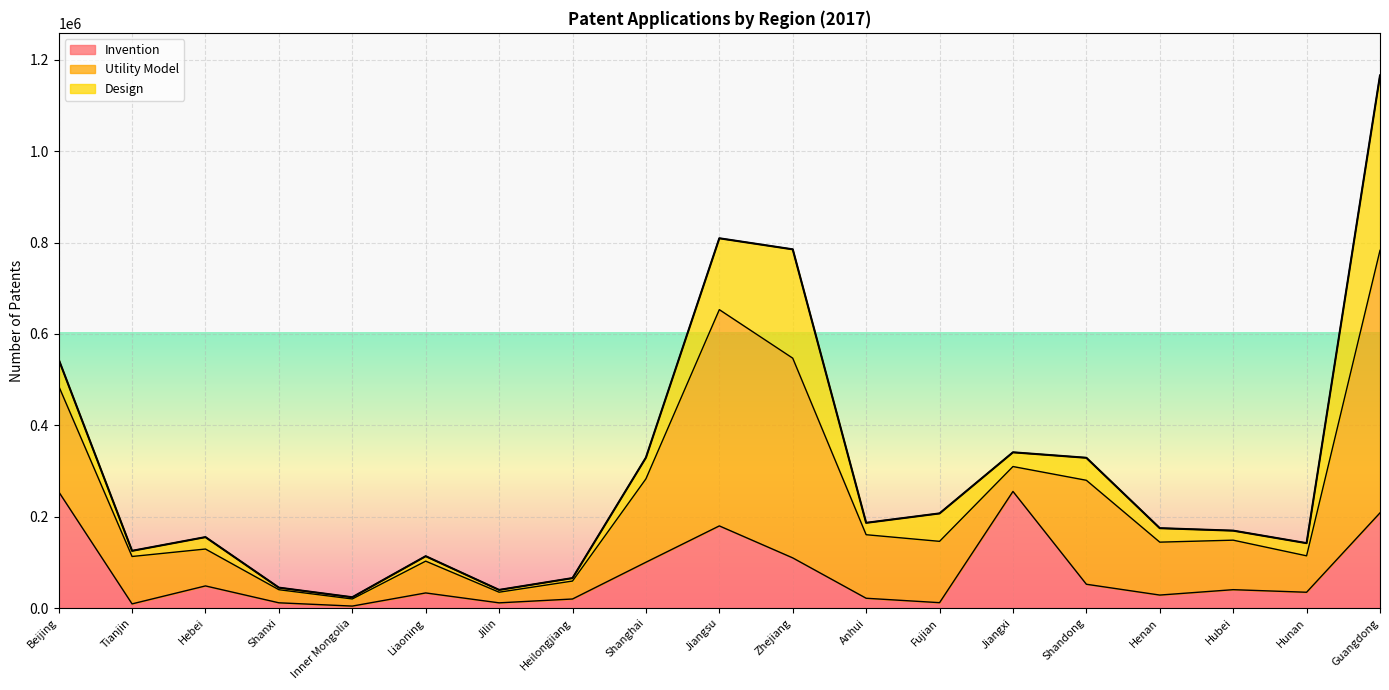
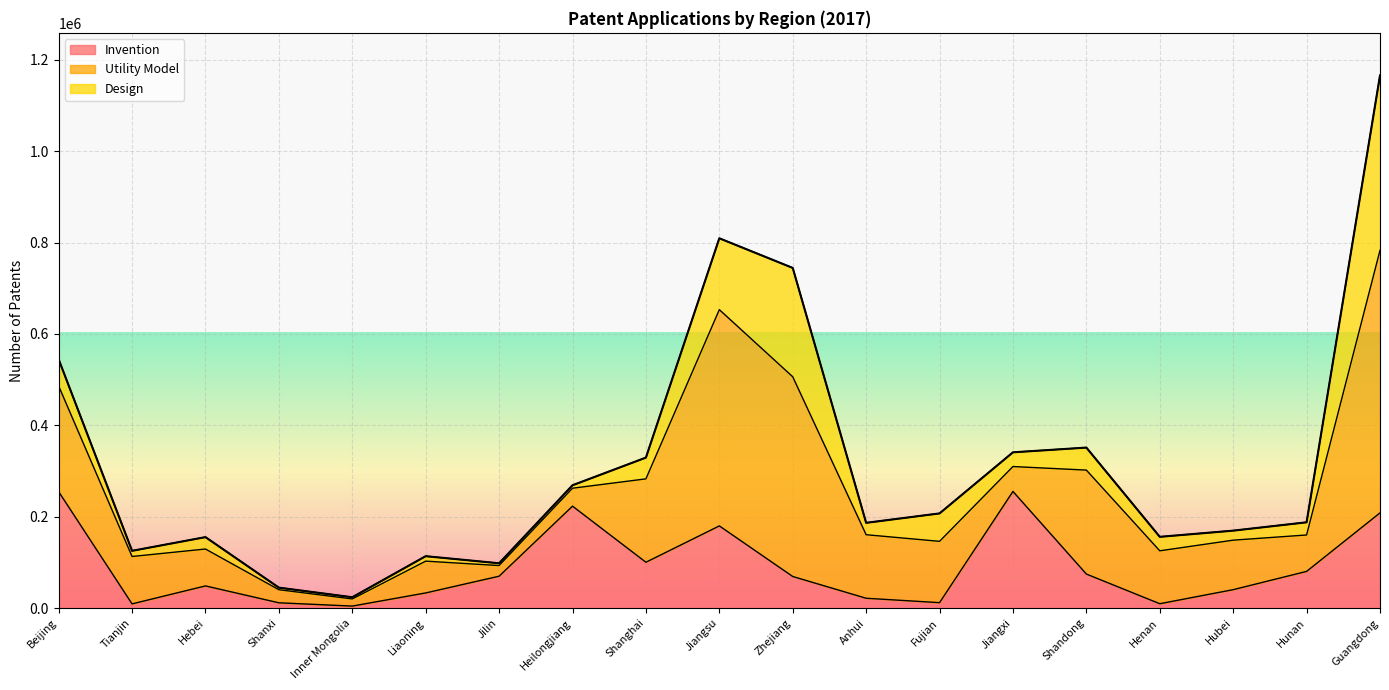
  {
    "Invention": {
      "Beijing": 250000,
      "Tianjin": 10000,
      "Hebei": 50000,
      "Shanxi": 10000,
      "Inner Mongolia": 0,
      "Liaoning": 30000,
-     "Jilin": 10000,
-     "Heilongjiang": 20000,
+     "Jilin": 70000,
+     "Heilongjiang": 220000,
      "Shanghai": 100000,
      "Jiangsu": 180000,
-     "Zhejiang": 110000,
+     "Zhejiang": 70000,
      "Anhui": 20000,
      "Fujian": 10000,
      "Jiangxi": 260000,
-     "Shandong": 50000,
-     "Henan": 30000,
+     "Shandong": 70000,
+     "Henan": 10000,
      "Hubei": 40000,
-     "Hunan": 30000,
+     "Hunan": 80000,
      "Guangdong": 210000
    }
  }
